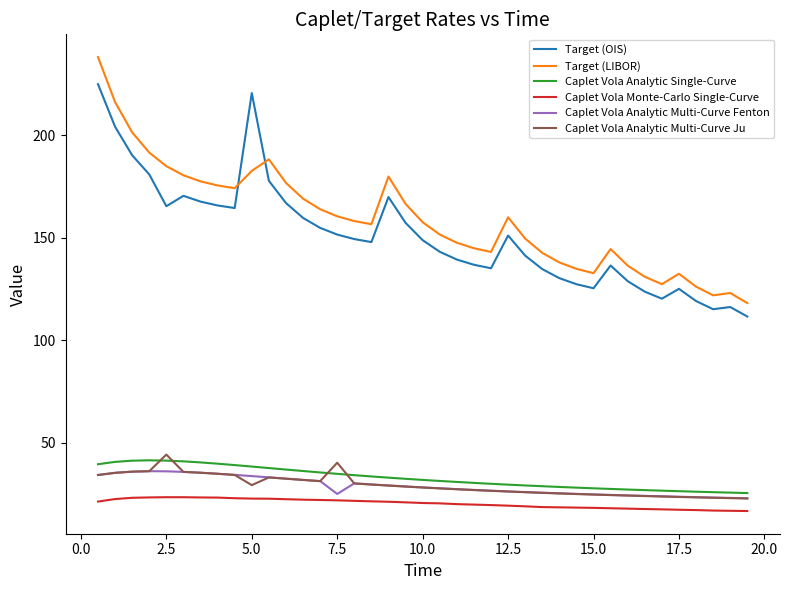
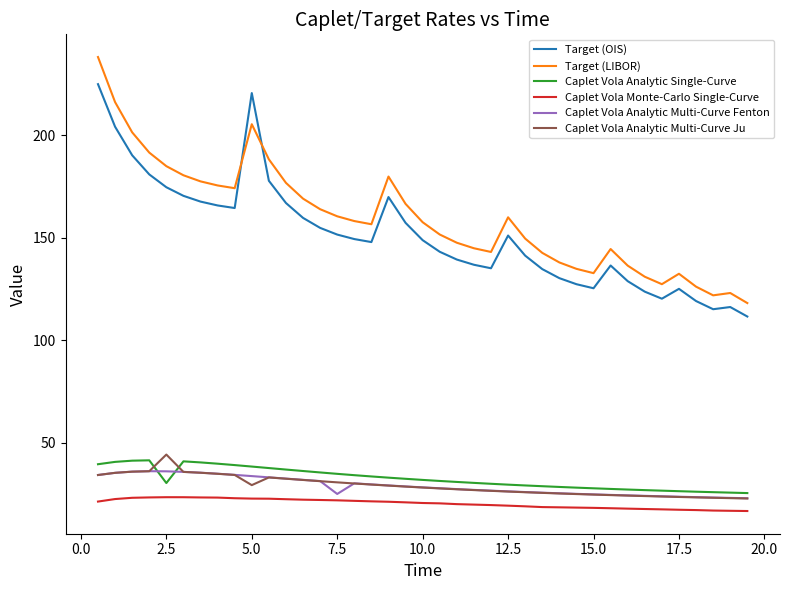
  {
    "Target (OIS)": {
-     "2.5": 165,
+     "2.5": 175,
      "5.0": 221,
      "7.5": 152,
      "10.0": 149,
      "12.5": 151,
      "15.0": 125,
      "17.5": 125
    },
    "Target (LIBOR)": {
      "2.5": 185,
-     "5.0": 183,
+     "5.0": 205,
      "7.5": 160,
      "10.0": 158,
      "12.5": 160,
      "15.0": 133,
      "17.5": 132
    },
    "Caplet Vola Analytic Single-Curve": {
-     "2.5": 41,
+     "2.5": 30,
      "5.0": 38,
      "7.5": 35,
      "10.0": 32,
      "12.5": 30,
      "15.0": 28,
      "17.5": 26
    },
    "Caplet Vola Monte-Carlo Single-Curve": {
      "2.5": 23,
      "5.0": 23,
      "7.5": 22,
      "10.0": 21,
      "12.5": 19,
      "15.0": 18,
      "17.5": 17
    },
    "Caplet Vola Analytic Multi-Curve Fenton": {
      "2.5": 36,
      "5.0": 34,
      "7.5": 25
    },
    "Caplet Vola Analytic Multi-Curve Ju": {
      "2.5": 44,
      "5.0": 29,
-     "7.5": 40
+     "7.5": 31
    }
  }
